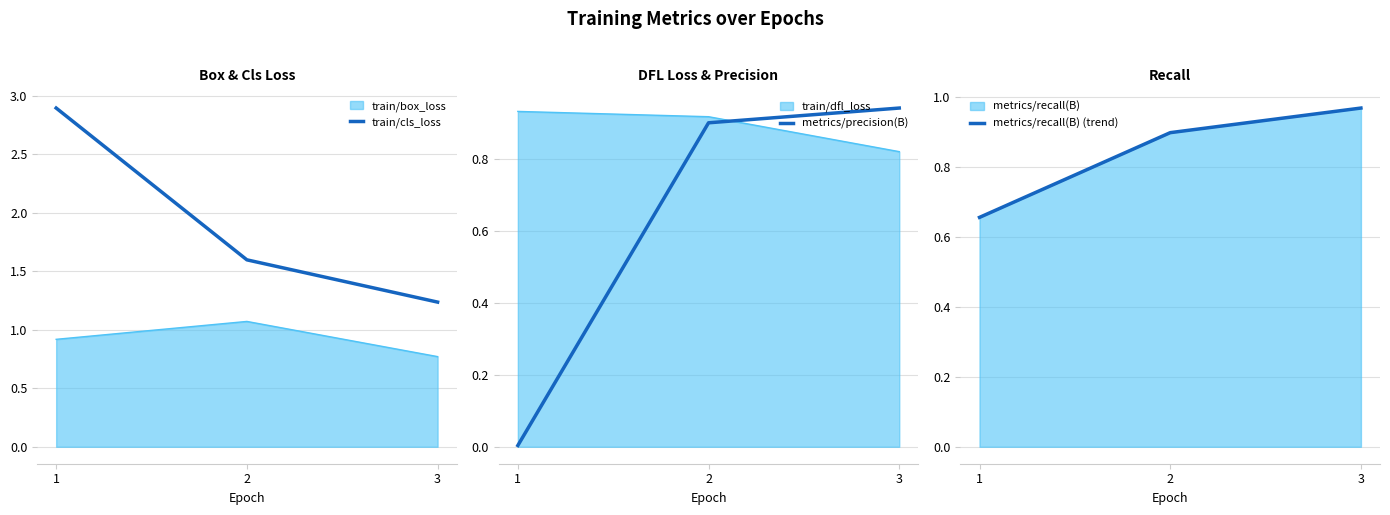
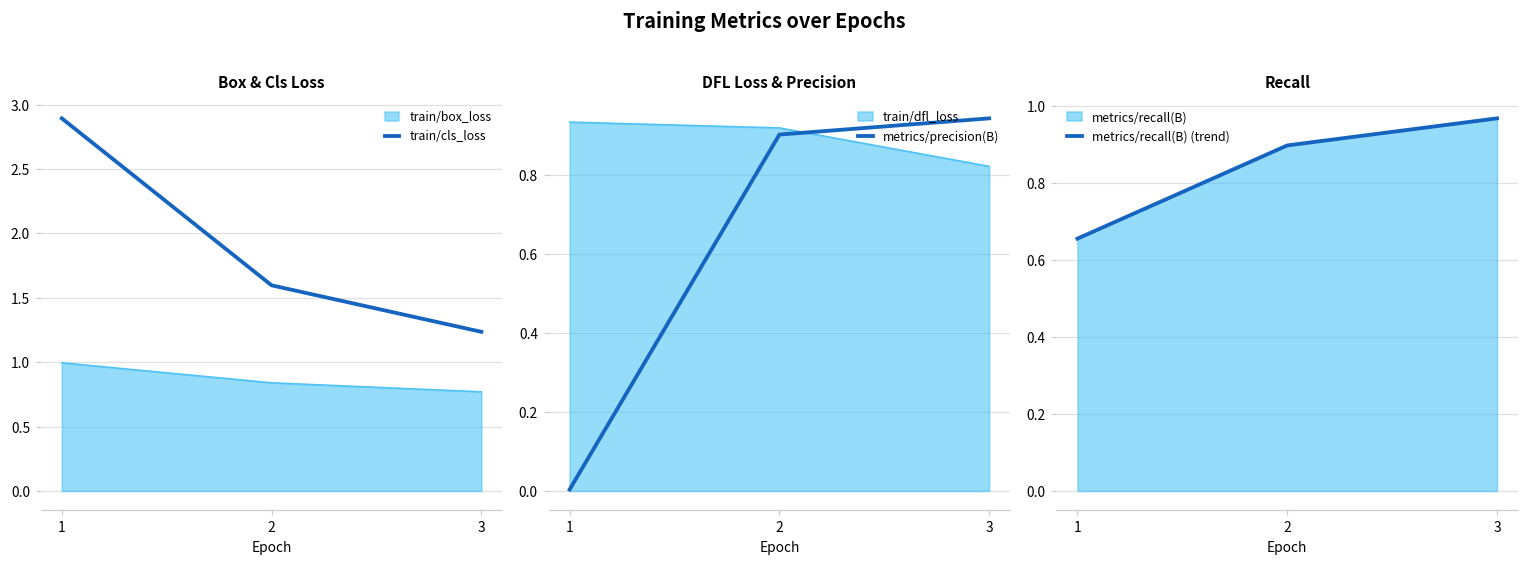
  {
    "Box & Cls Loss": {
      "train/box_loss": {
-       "1": 0.92,
-       "2": 1.07,
+       "1": 1.00,
+       "2": 0.84,
        "3": 0.77
      },
      "train/cls_loss": {
        "1": 2.89,
        "2": 1.60,
        "3": 1.24
      }
    },
    "DFL Loss & Precision": {
      "train/dfl_loss": {
        "1": 0.93,
        "2": 0.92,
        "3": 0.82
      },
      "metrics/precision(B)": {
        "1": 0.00,
        "2": 0.90,
        "3": 0.94
      }
    },
    "Recall": {
      "1": 0.66,
      "2": 0.90,
      "3": 0.97
    }
  }
